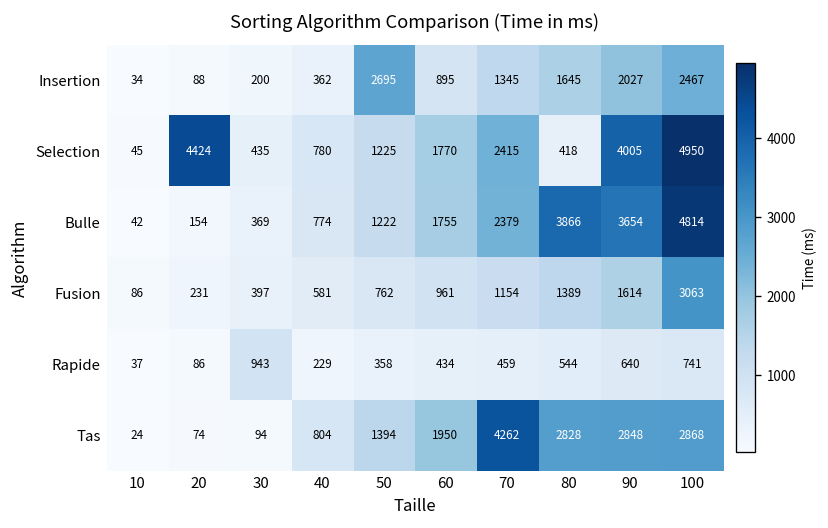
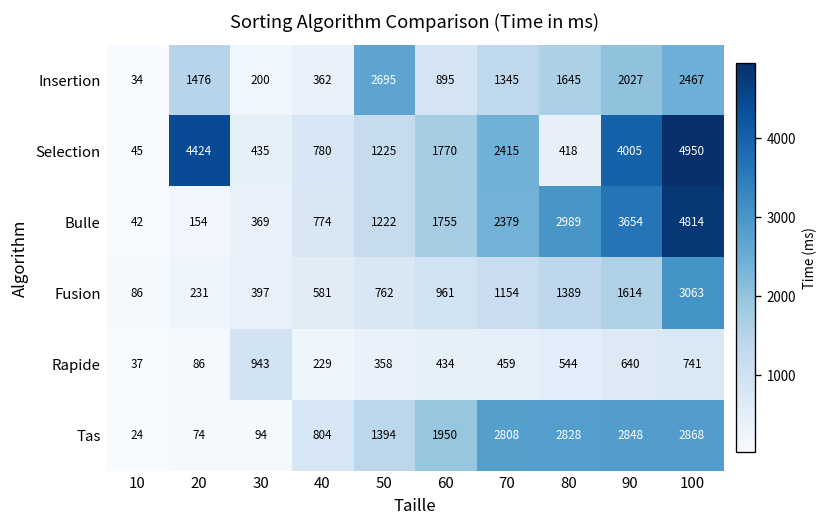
  {
    "Insertion": {
      "10": 34,
-     "20": 88,
+     "20": 1476,
      "30": 200,
      "40": 362,
      "50": 2695,
      "60": 895,
      "70": 1345,
      "80": 1645,
      "90": 2027,
      "100": 2467
    },
    "Selection": {
      "10": 45,
      "20": 4424,
      "30": 435,
      "40": 780,
      "50": 1225,
      "60": 1770,
      "70": 2415,
      "80": 418,
      "90": 4005,
      "100": 4950
    },
    "Bulle": {
      "10": 42,
      "20": 154,
      "30": 369,
      "40": 774,
      "50": 1222,
      "60": 1755,
      "70": 2379,
-     "80": 3866,
+     "80": 2989,
      "90": 3654,
      "100": 4814
    },
    "Fusion": {
      "10": 86,
      "20": 231,
      "30": 397,
      "40": 581,
      "50": 762,
      "60": 961,
      "70": 1154,
      "80": 1389,
      "90": 1614,
      "100": 3063
    },
    "Rapide": {
      "10": 37,
      "20": 86,
      "30": 943,
      "40": 229,
      "50": 358,
      "60": 434,
      "70": 459,
      "80": 544,
      "90": 640,
      "100": 741
    },
    "Tas": {
      "10": 24,
      "20": 74,
      "30": 94,
      "40": 804,
      "50": 1394,
      "60": 1950,
-     "70": 4262,
+     "70": 2808,
      "80": 2828,
      "90": 2848,
      "100": 2868
    }
  }
